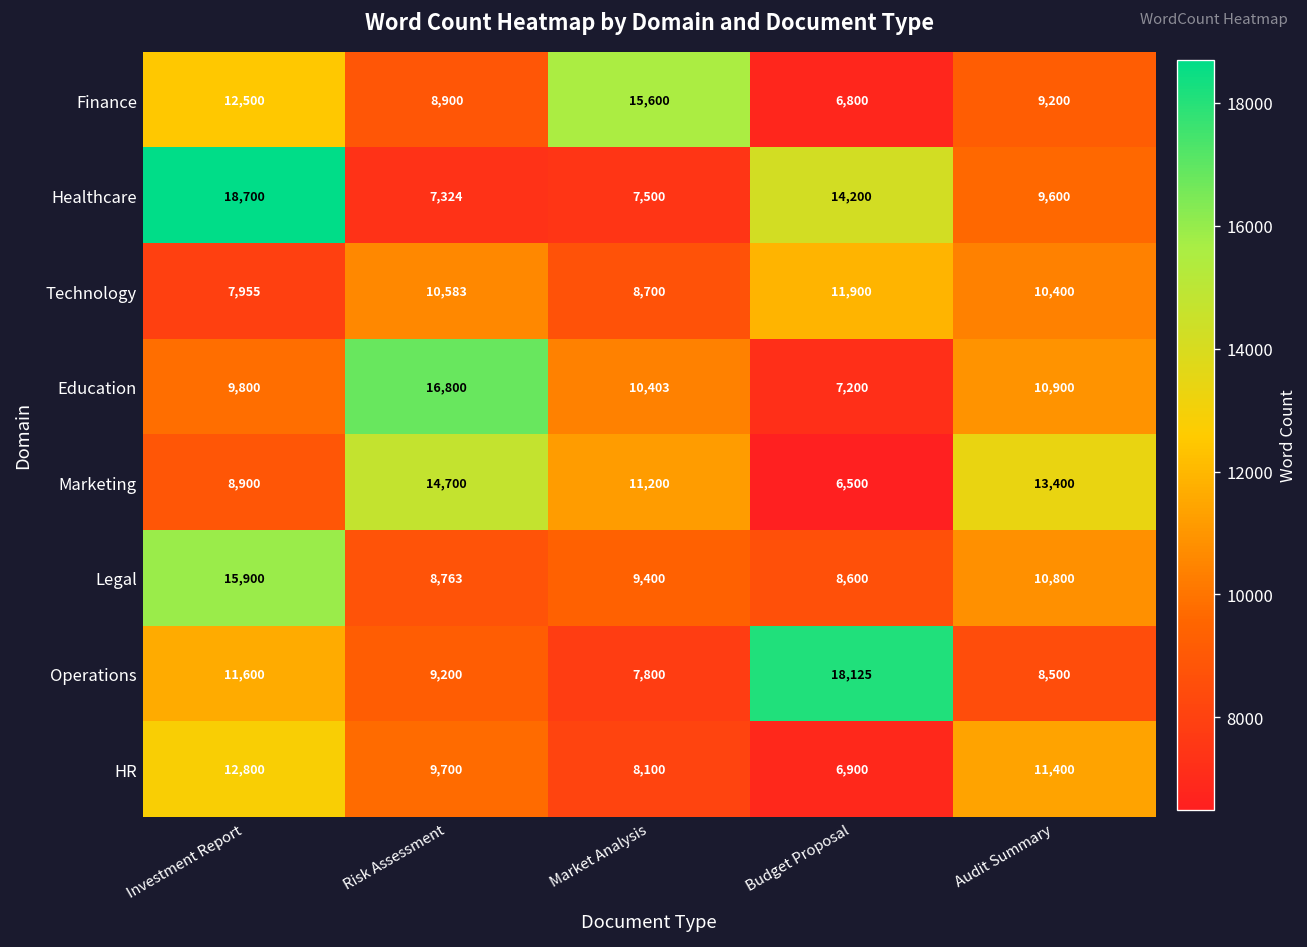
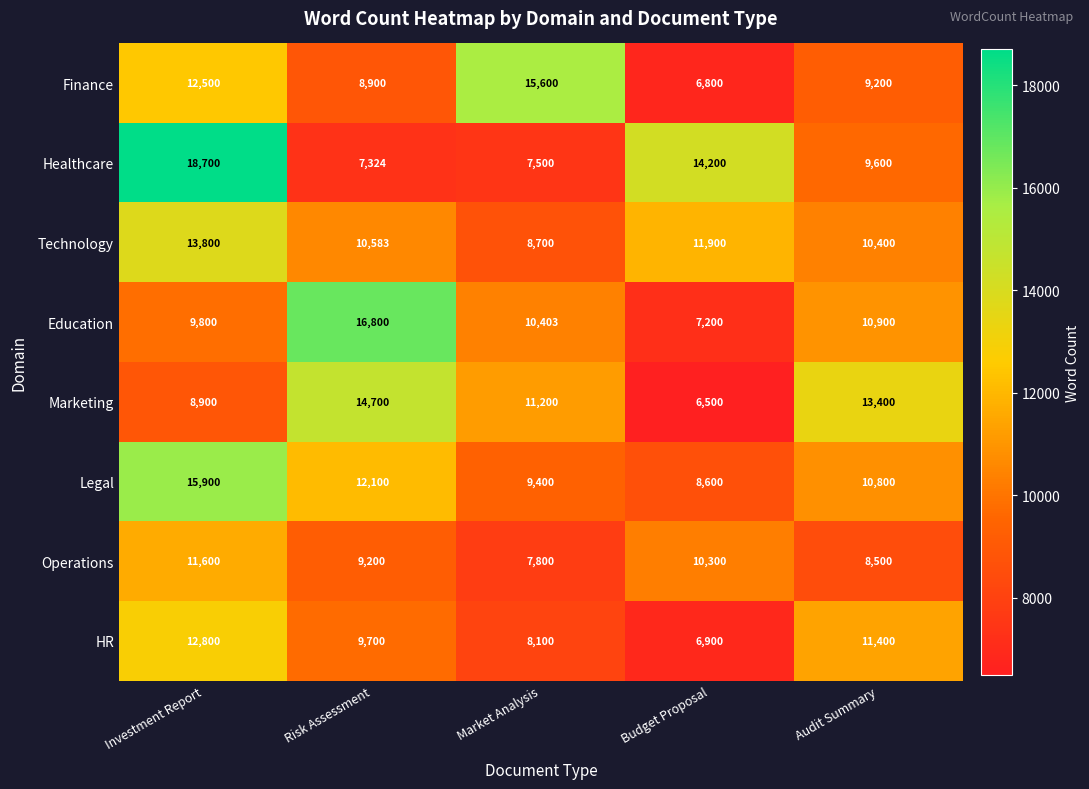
  {
    "Finance": {
      "Investment Report": "12,500",
      "Risk Assessment": "8,900",
      "Market Analysis": "15,600",
      "Budget Proposal": "6,800",
      "Audit Summary": "9,200"
    },
    "Healthcare": {
      "Investment Report": "18,700",
      "Risk Assessment": "7,324",
      "Market Analysis": "7,500",
      "Budget Proposal": "14,200",
      "Audit Summary": "9,600"
    },
    "Technology": {
-     "Investment Report": "7,955",
+     "Investment Report": "13,800",
      "Risk Assessment": "10,583",
      "Market Analysis": "8,700",
      "Budget Proposal": "11,900",
      "Audit Summary": "10,400"
    },
    "Education": {
      "Investment Report": "9,800",
      "Risk Assessment": "16,800",
      "Market Analysis": "10,403",
      "Budget Proposal": "7,200",
      "Audit Summary": "10,900"
    },
    "Marketing": {
      "Investment Report": "8,900",
      "Risk Assessment": "14,700",
      "Market Analysis": "11,200",
      "Budget Proposal": "6,500",
      "Audit Summary": "13,400"
    },
    "Legal": {
      "Investment Report": "15,900",
-     "Risk Assessment": "8,763",
+     "Risk Assessment": "12,100",
      "Market Analysis": "9,400",
      "Budget Proposal": "8,600",
      "Audit Summary": "10,800"
    },
    "Operations": {
      "Investment Report": "11,600",
      "Risk Assessment": "9,200",
      "Market Analysis": "7,800",
-     "Budget Proposal": "18,125",
+     "Budget Proposal": "10,300",
      "Audit Summary": "8,500"
    },
    "HR": {
      "Investment Report": "12,800",
      "Risk Assessment": "9,700",
      "Market Analysis": "8,100",
      "Budget Proposal": "6,900",
      "Audit Summary": "11,400"
    }
  }
